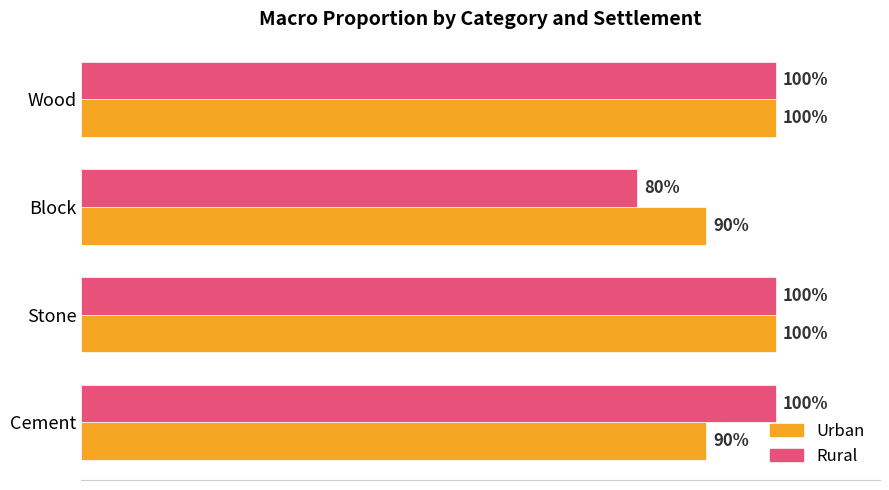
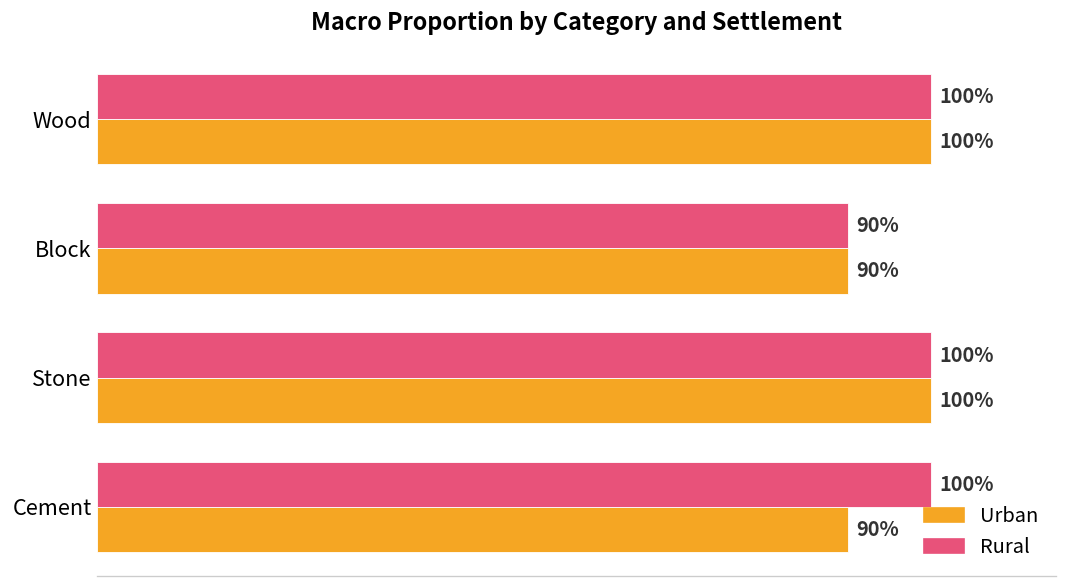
  {
    "Urban": {
      "Wood": "100%",
      "Block": "90%",
      "Stone": "100%",
      "Cement": "90%"
    },
    "Rural": {
      "Wood": "100%",
-     "Block": "80%",
+     "Block": "90%",
      "Stone": "100%",
      "Cement": "100%"
    }
  }
